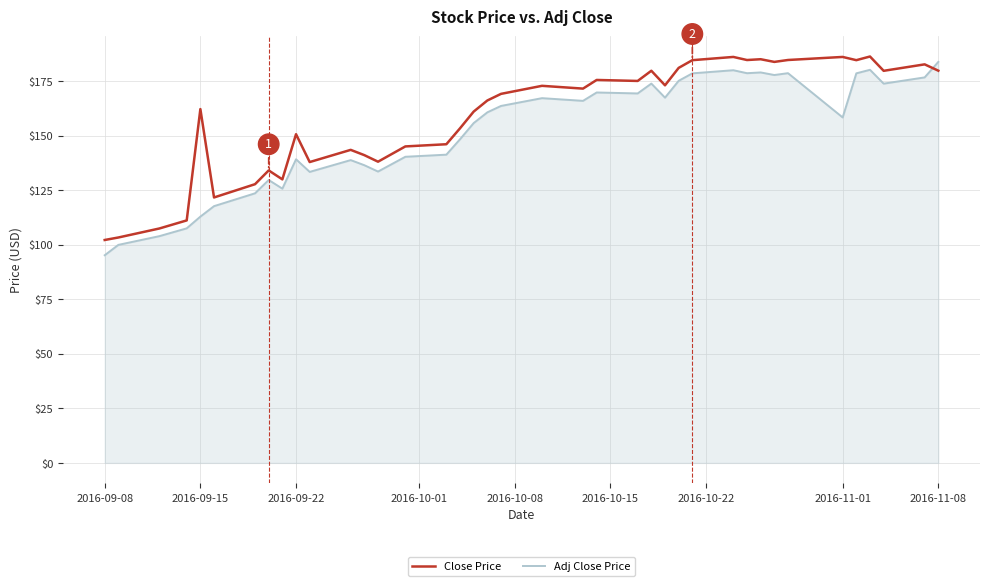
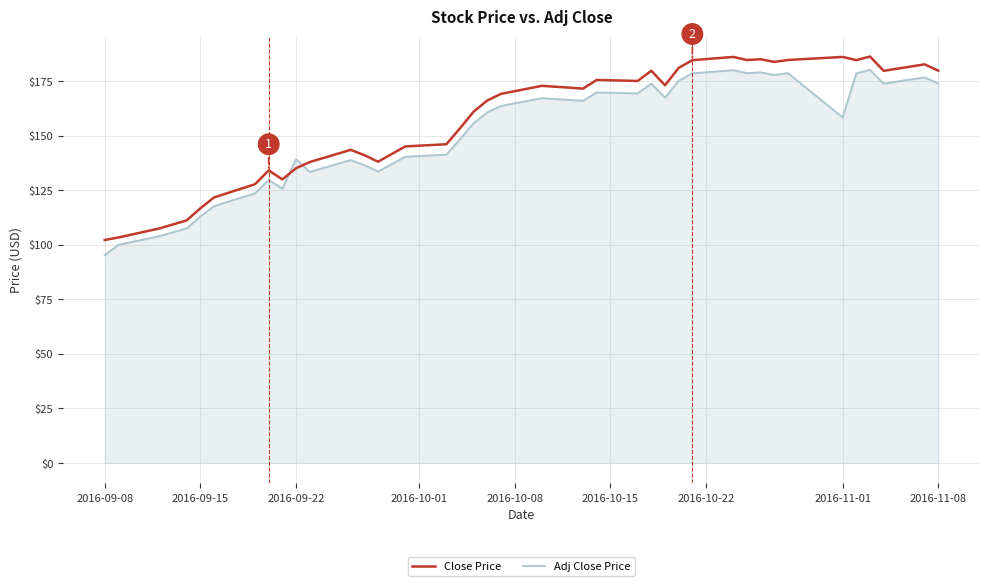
  {
    "Close Price": {
      "2016-09-08": "$102",
-     "2016-09-15": "$162",
-     "2016-09-22": "$151",
+     "2016-09-15": "$117",
+     "2016-09-22": "$135",
      "2016-11-01": "$186",
      "2016-11-08": "$180"
    },
    "Adj Close Price": {
      "2016-09-08": "$95",
      "2016-09-15": "$113",
      "2016-09-22": "$139",
      "2016-11-01": "$158",
-     "2016-11-08": "$184"
+     "2016-11-08": "$174"
    }
  }
